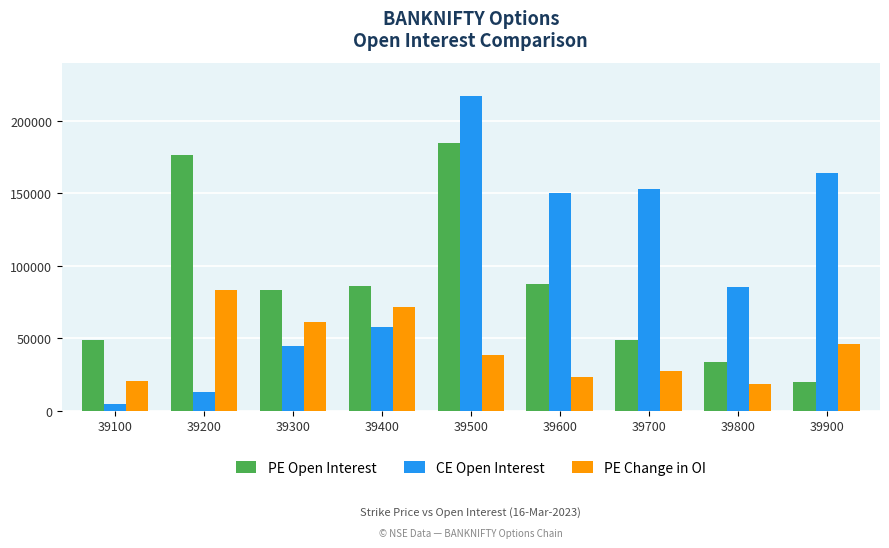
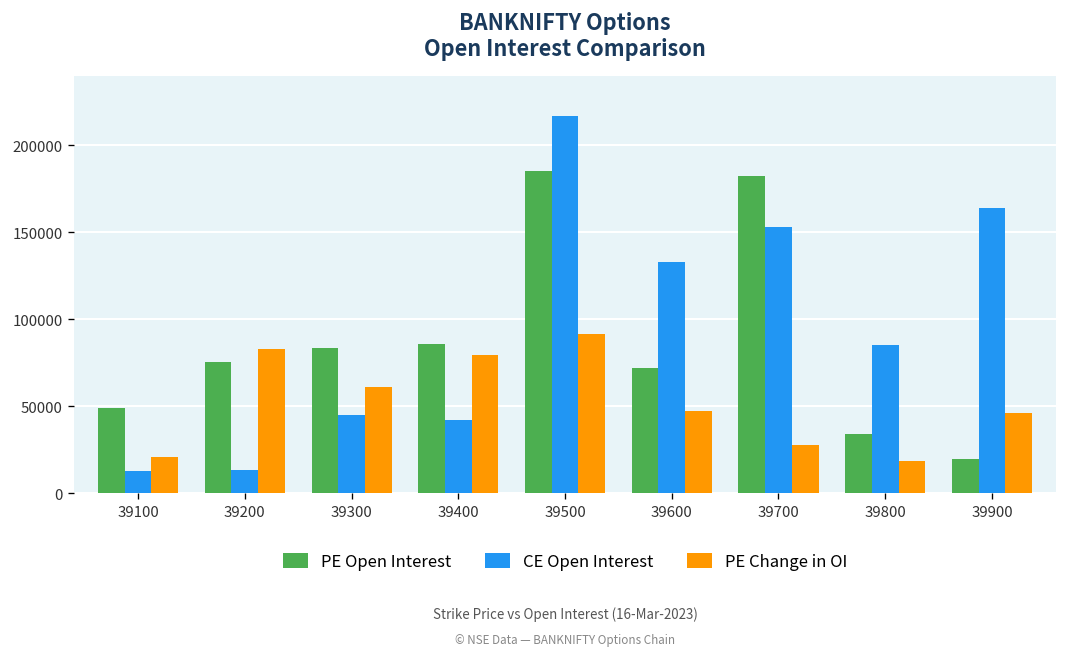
  {
    "PE Open Interest": {
      "39100": 49000,
-     "39200": 176000,
+     "39200": 75000,
      "39300": 84000,
      "39400": 86000,
      "39500": 185000,
-     "39600": 88000,
-     "39700": 49000,
+     "39600": 72000,
+     "39700": 182000,
      "39800": 34000,
      "39900": 20000
    },
    "CE Open Interest": {
-     "39100": 5000,
+     "39100": 13000,
      "39200": 13000,
      "39300": 45000,
-     "39400": 57000,
+     "39400": 42000,
      "39500": 217000,
-     "39600": 150000,
+     "39600": 133000,
      "39700": 153000,
      "39800": 85000,
      "39900": 164000
    },
    "PE Change in OI": {
      "39100": 21000,
      "39200": 83000,
      "39300": 61000,
-     "39400": 71000,
-     "39500": 38000,
-     "39600": 23000,
+     "39400": 79000,
+     "39500": 91000,
+     "39600": 47000,
      "39700": 27000,
      "39800": 18000,
      "39900": 46000
    }
  }
